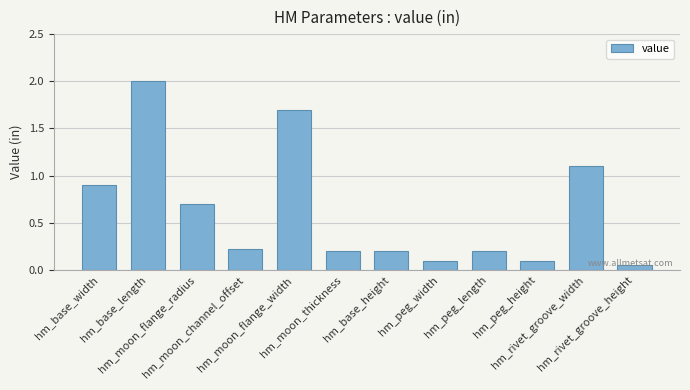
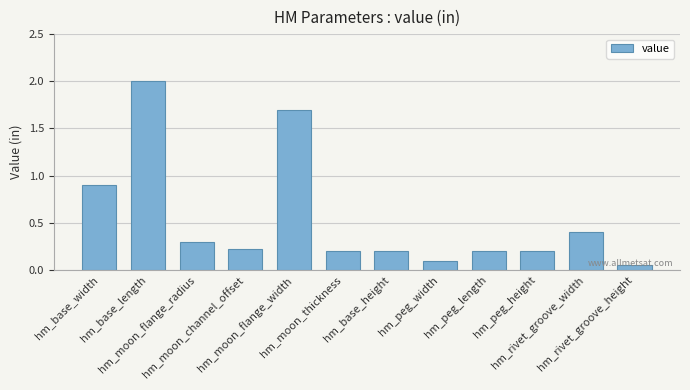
  {
    "hm_base_width": 0.9,
    "hm_base_length": 2.0,
-   "hm_moon_flange_radius": 0.7,
+   "hm_moon_flange_radius": 0.3,
    "hm_moon_channel_offset": 0.2,
    "hm_moon_flange_width": 1.7,
    "hm_moon_thickness": 0.2,
    "hm_base_height": 0.2,
    "hm_peg_width": 0.1,
    "hm_peg_length": 0.2,
-   "hm_peg_height": 0.1,
-   "hm_rivet_groove_width": 1.1,
+   "hm_peg_height": 0.2,
+   "hm_rivet_groove_width": 0.4,
    "hm_rivet_groove_height": 0.1
  }
